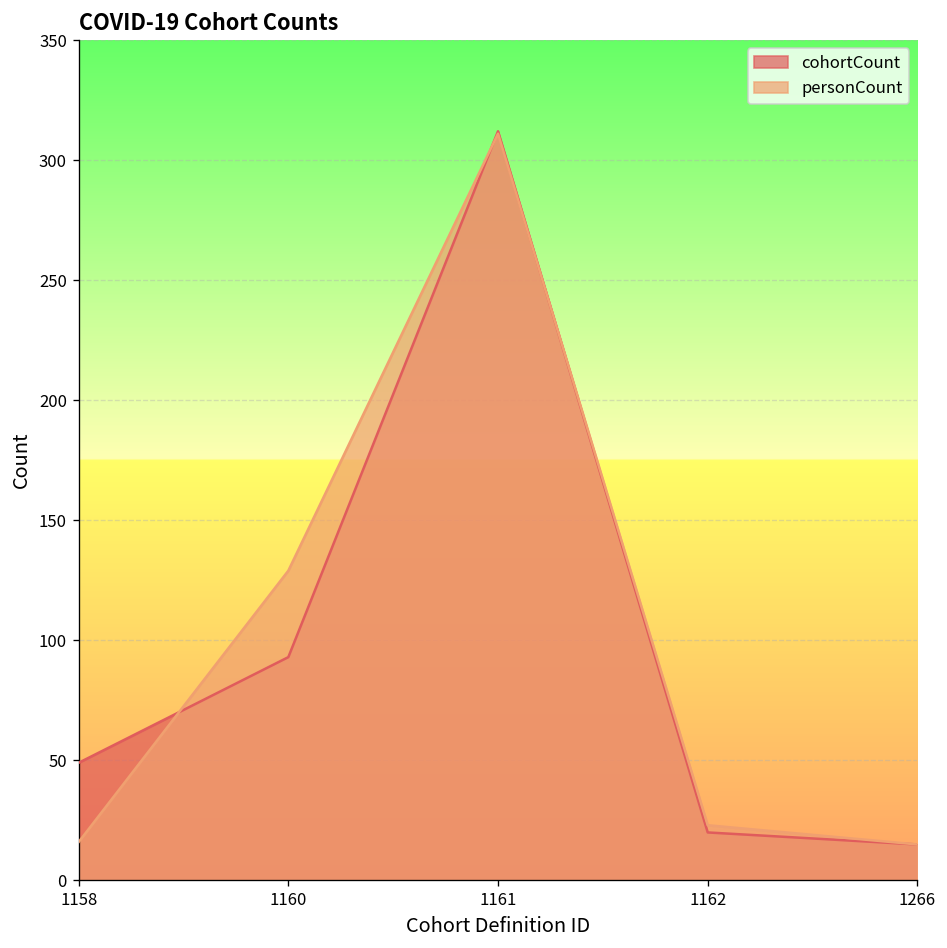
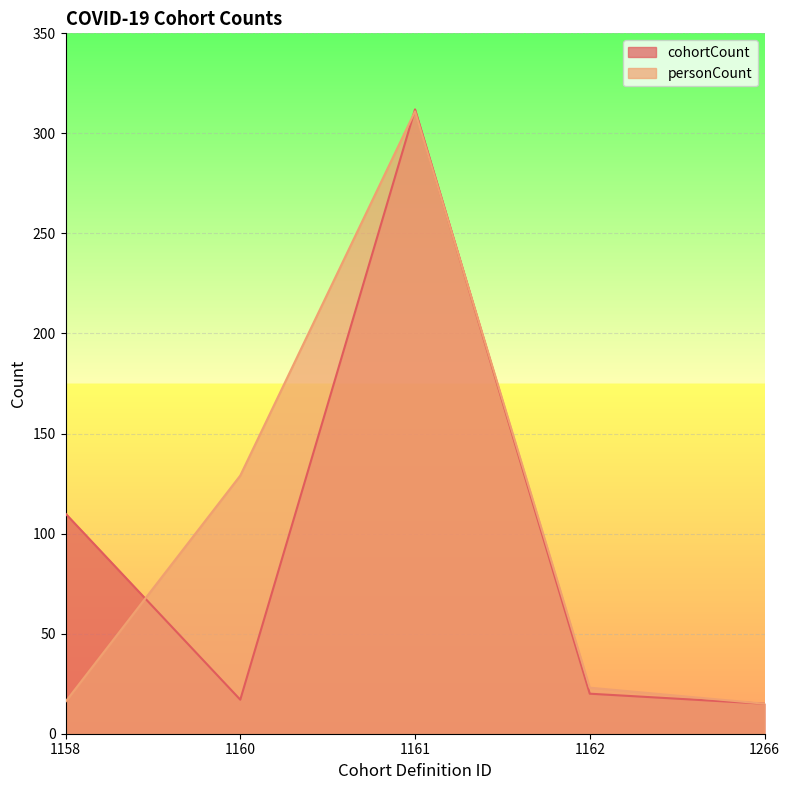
  {
    "cohortCount": {
-     "1158": 49,
-     "1160": 93,
+     "1158": 110,
+     "1160": 17,
      "1162": 20
    },
    "personCount": {
      "1158": 16,
      "1160": 129,
      "1162": 23
    }
  }
